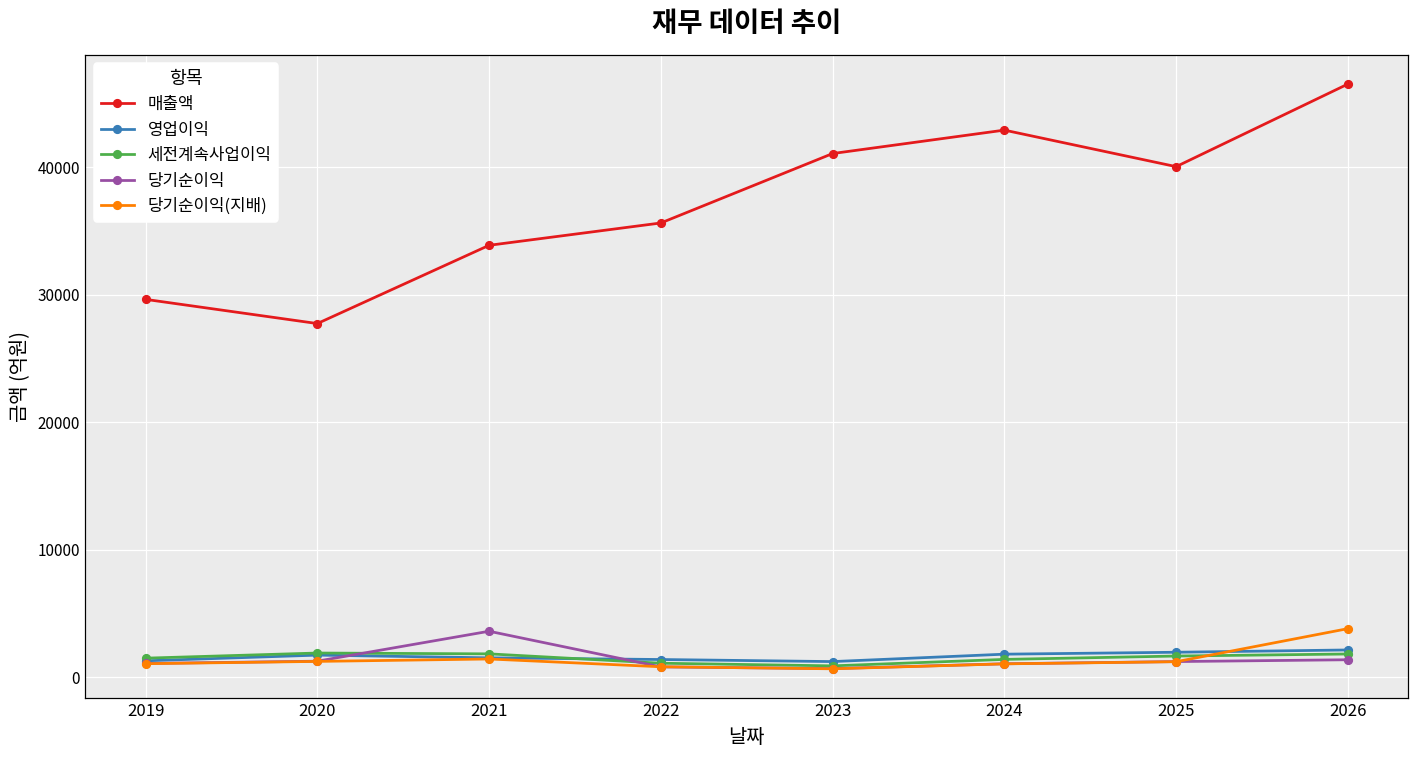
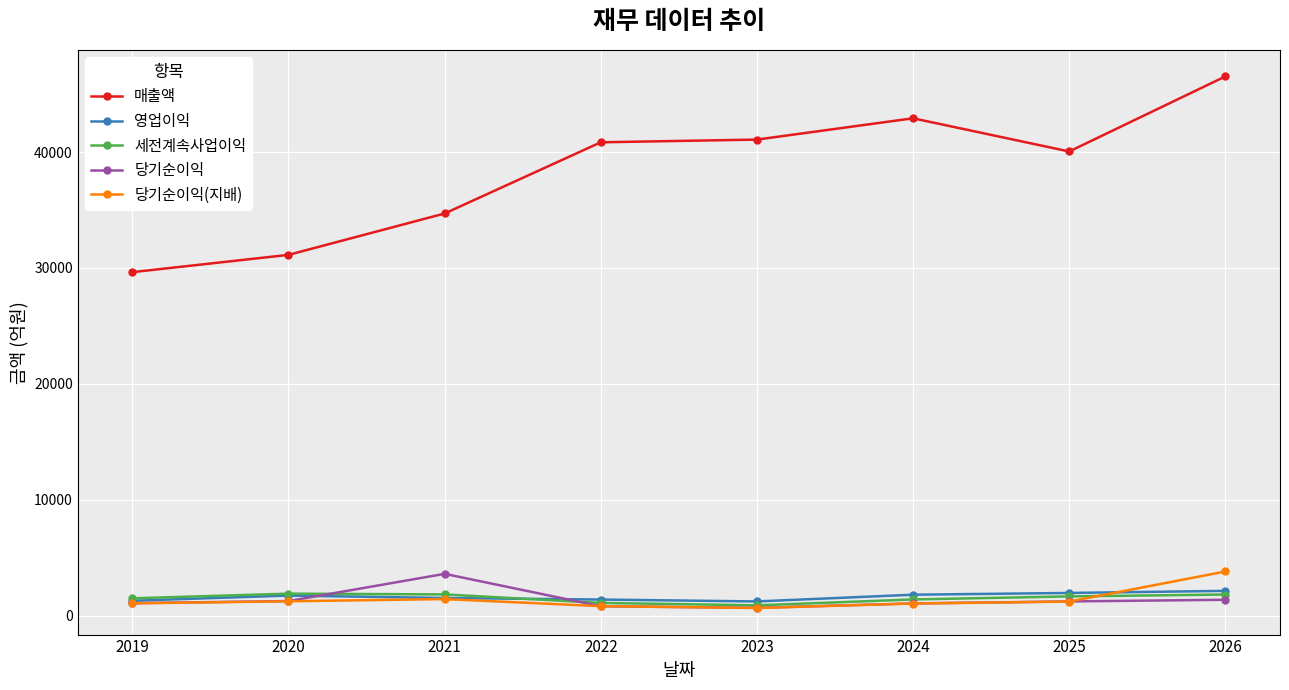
  {
    "매출액": {
      "2019": 29600,
-     "2020": 27700,
-     "2021": 33900,
-     "2022": 35600,
+     "2020": 31100,
+     "2021": 34700,
+     "2022": 40800,
      "2023": 41100,
      "2024": 42900,
      "2025": 40000,
      "2026": 46500
    },
    "영업이익": {
      "2022": 1400,
      "2023": 1200,
      "2024": 1800,
      "2025": 2000,
      "2026": 2100
    },
    "세전계속사업이익": {
      "2021": 1800,
      "2022": 1100,
      "2024": 1400,
      "2025": 1700,
      "2026": 1800
    },
    "당기순이익": {
      "2021": 3600,
      "2026": 1400
    },
    "당기순이익(지배)": {
      "2026": 3800
    }
  }
